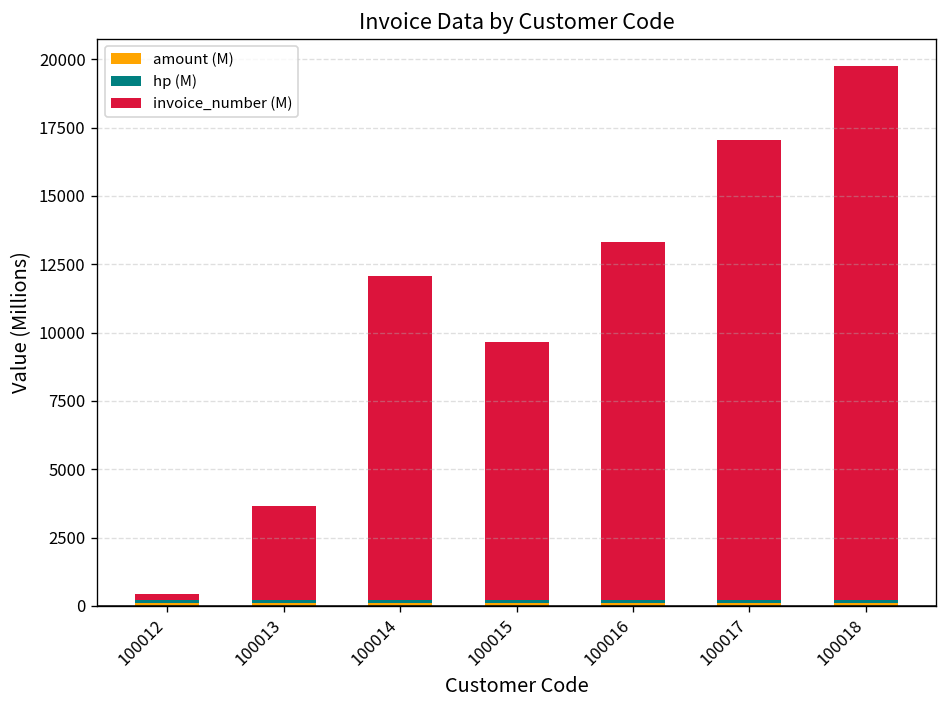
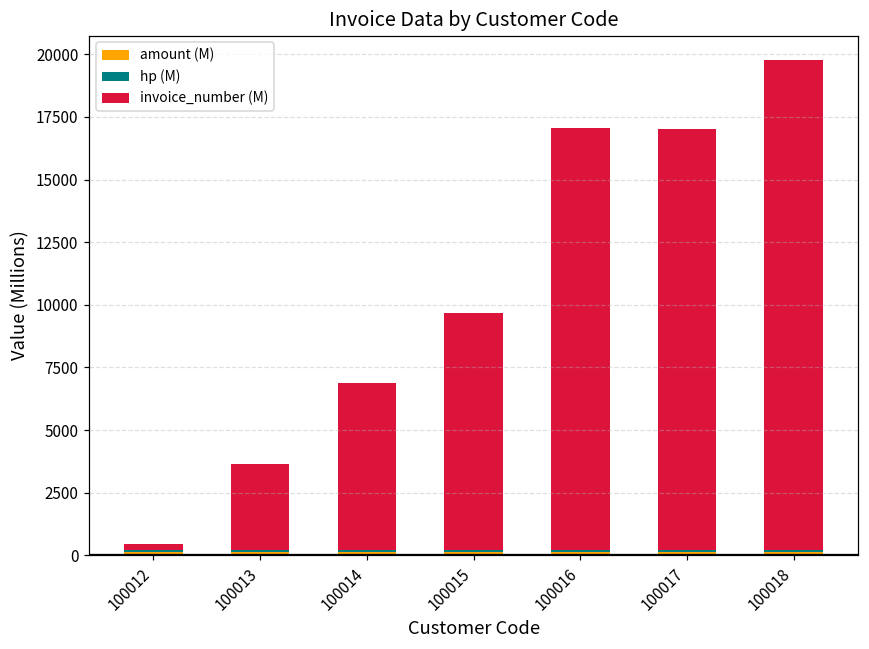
  {
    "amount (M)": {
      "100012": 100,
      "100013": 100,
      "100014": 100,
      "100015": 100,
      "100016": 100,
      "100017": 100,
      "100018": 100
    },
    "invoice_number (M)": {
      "100012": 200,
      "100013": 3500,
-     "100014": 11900,
+     "100014": 6700,
      "100015": 9500,
-     "100016": 13100,
+     "100016": 16800,
      "100017": 16800,
      "100018": 19600
    }
  }
